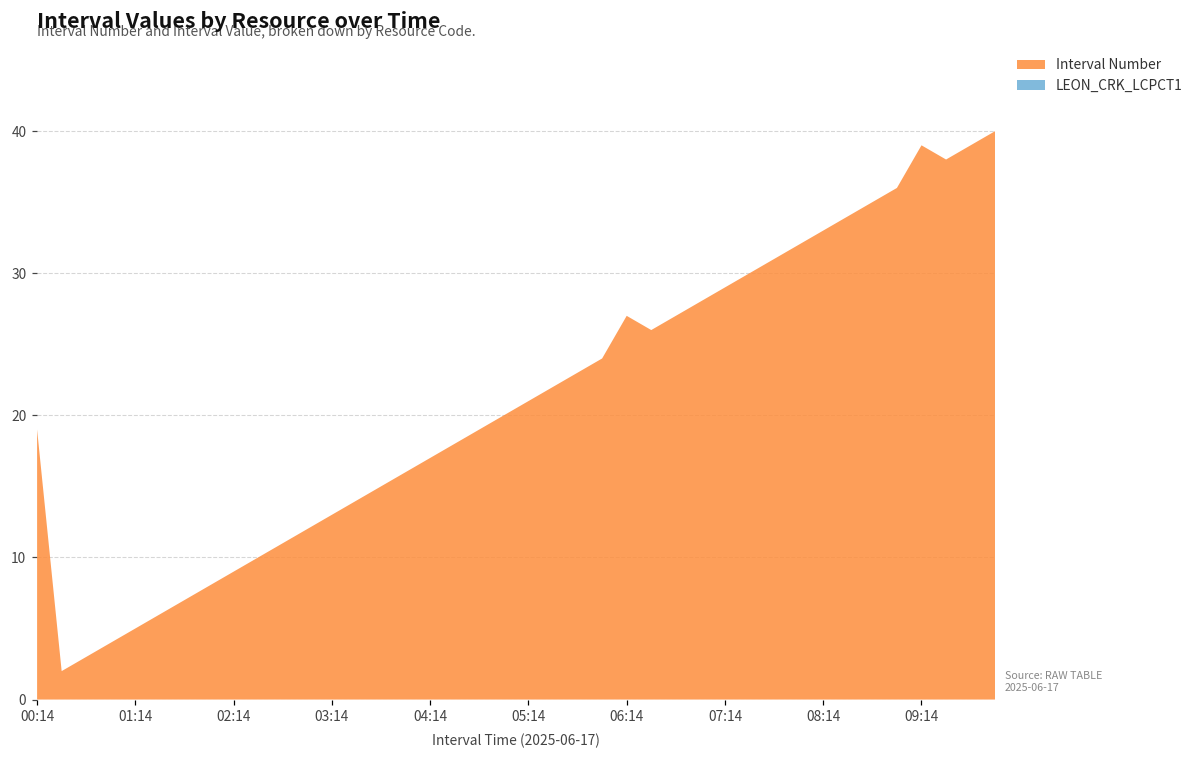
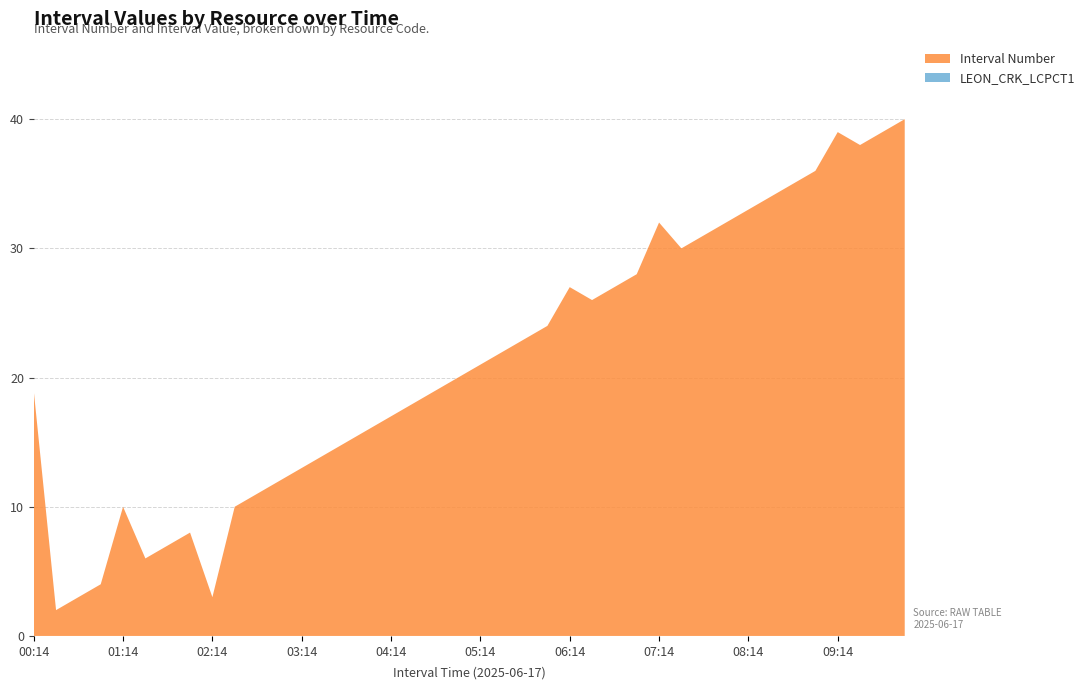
  {
    "LEON_CRK_LCPCT1": {
      "00:14": 0,
      "01:14": 0,
      "02:14": 0,
      "03:14": 0,
      "04:14": 0,
      "05:14": 0,
      "06:14": 0,
      "07:14": 0,
      "08:14": 0,
      "09:14": 0
    },
    "Interval Number": {
      "00:14": 19,
-     "01:14": 5,
-     "02:14": 9,
+     "01:14": 10,
+     "02:14": 3,
      "03:14": 13,
      "04:14": 17,
      "05:14": 21,
      "06:14": 27,
-     "07:14": 29,
+     "07:14": 32,
      "08:14": 33,
      "09:14": 39
    }
  }
